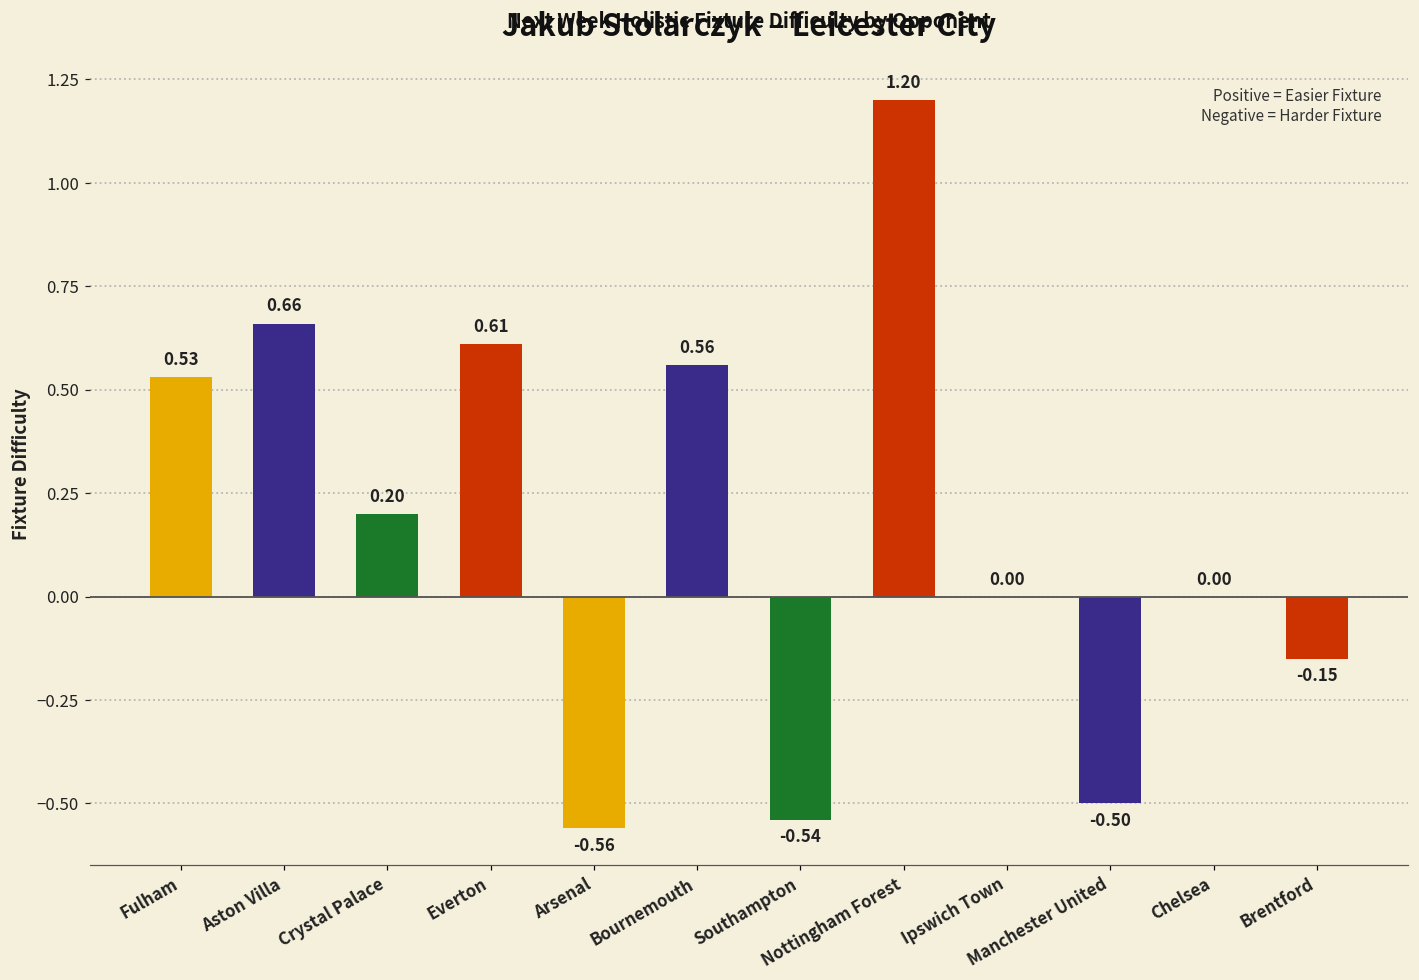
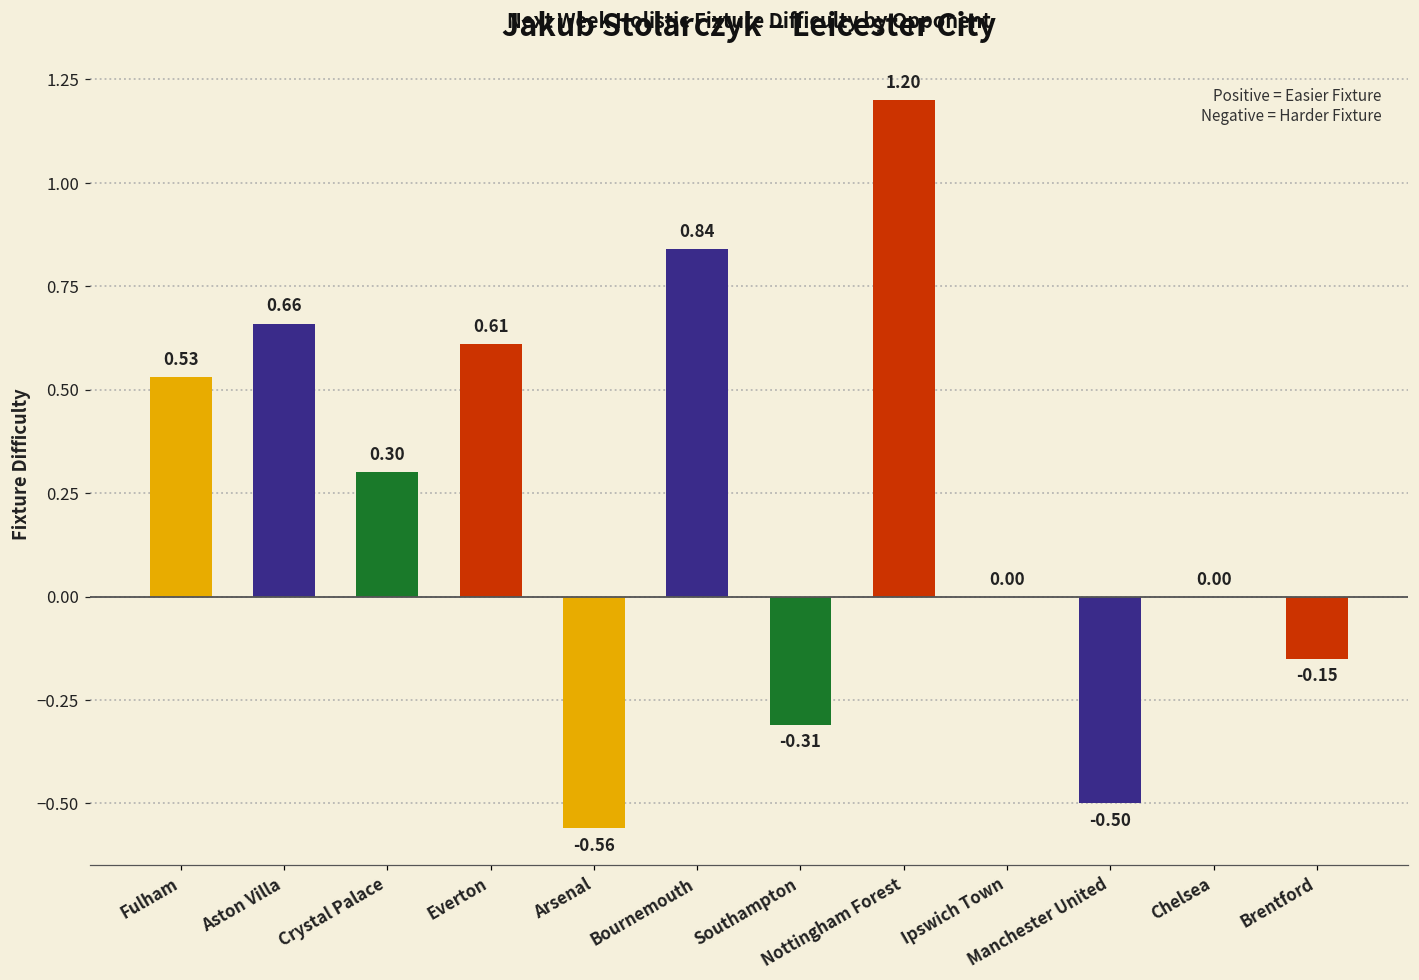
  {
    "Fulham": 0.53,
    "Aston Villa": 0.66,
-   "Crystal Palace": 0.20,
+   "Crystal Palace": 0.30,
    "Everton": 0.61,
    "Arsenal": -0.56,
-   "Bournemouth": 0.56,
-   "Southampton": -0.54,
+   "Bournemouth": 0.84,
+   "Southampton": -0.31,
    "Nottingham Forest": 1.20,
    "Ipswich Town": 0.00,
    "Manchester United": -0.50,
    "Chelsea": 0.00,
    "Brentford": -0.15
  }
